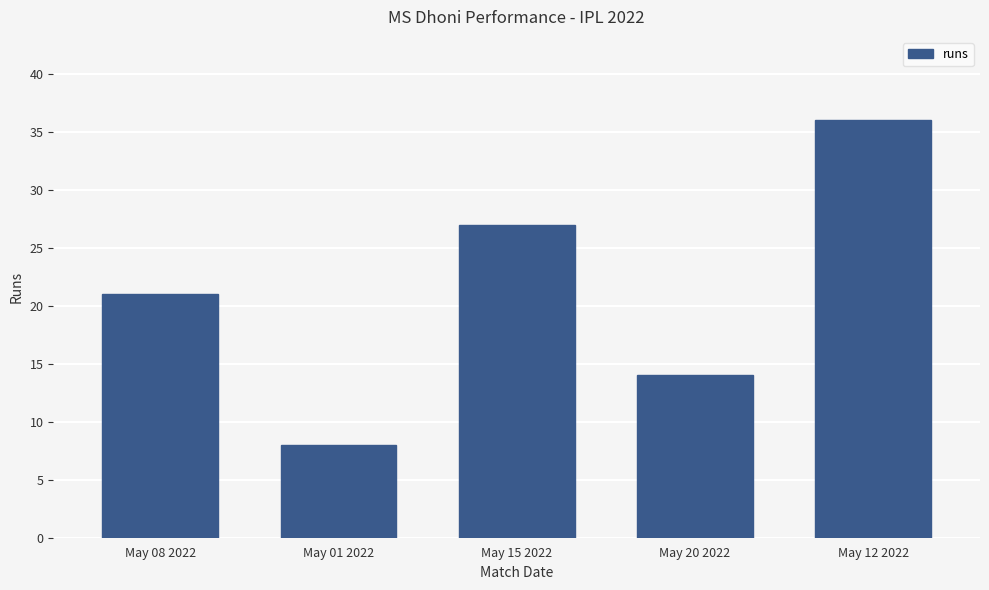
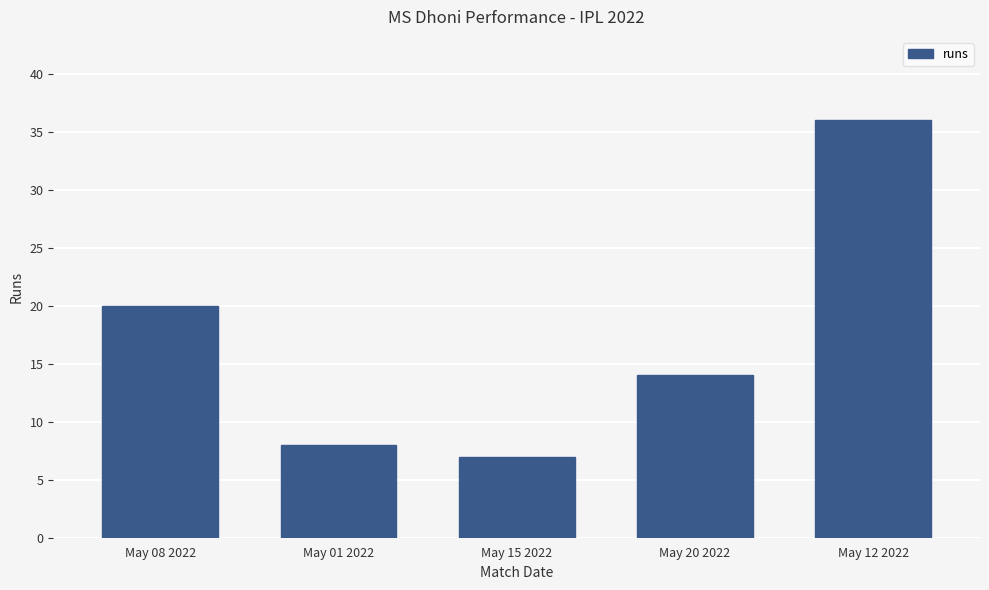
  {
-   "May 08 2022": 21,
+   "May 08 2022": 20,
    "May 01 2022": 8,
-   "May 15 2022": 27,
+   "May 15 2022": 7,
    "May 20 2022": 14,
    "May 12 2022": 36
  }
